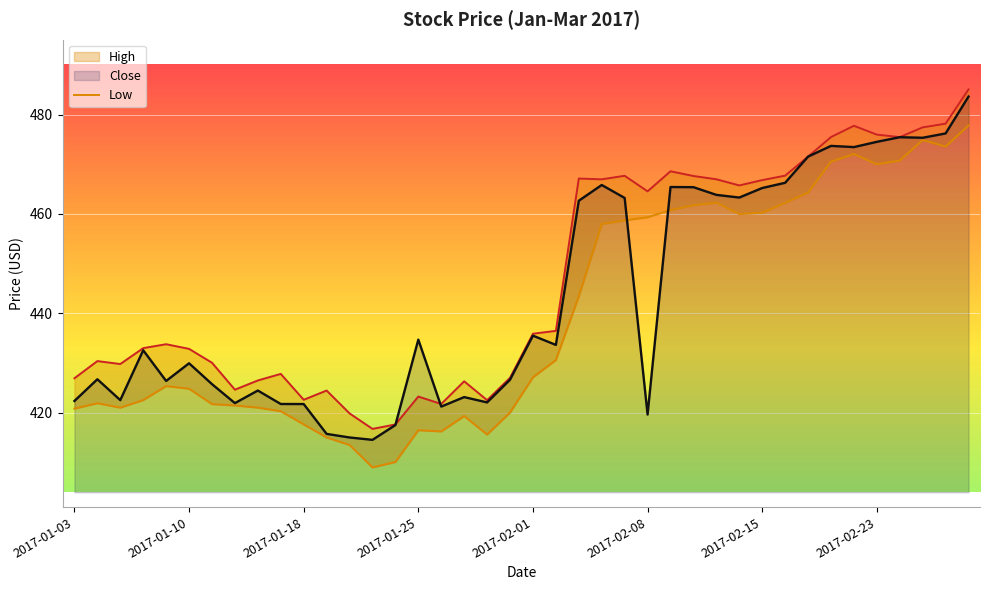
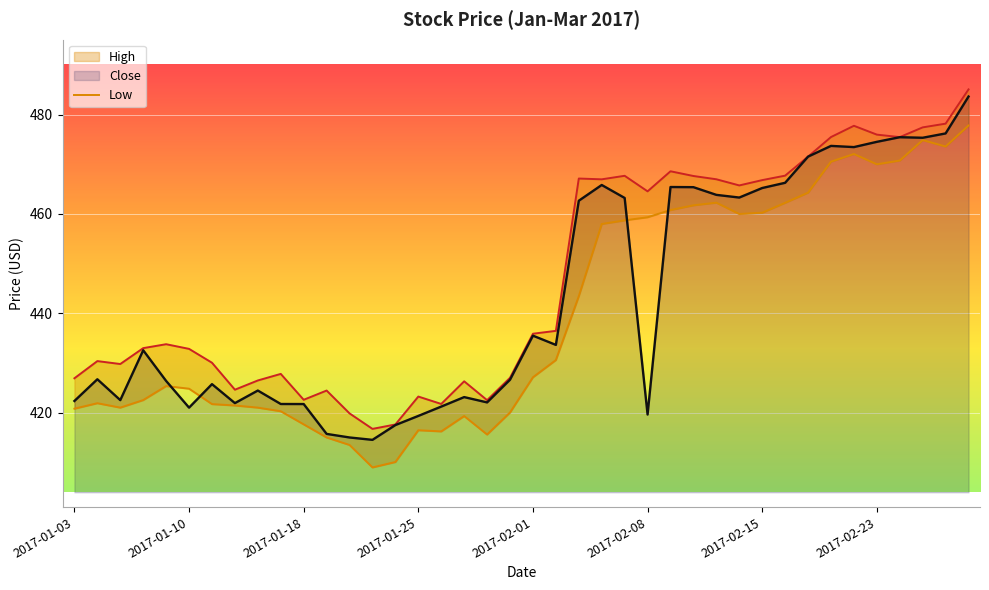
  {
    "Close": {
      "2017-01-03": 422,
-     "2017-01-10": 430,
+     "2017-01-10": 421,
      "2017-01-18": 422,
-     "2017-01-25": 435,
+     "2017-01-25": 419,
      "2017-02-08": 420,
      "2017-02-15": 465,
      "2017-02-23": 475
    }
  }
